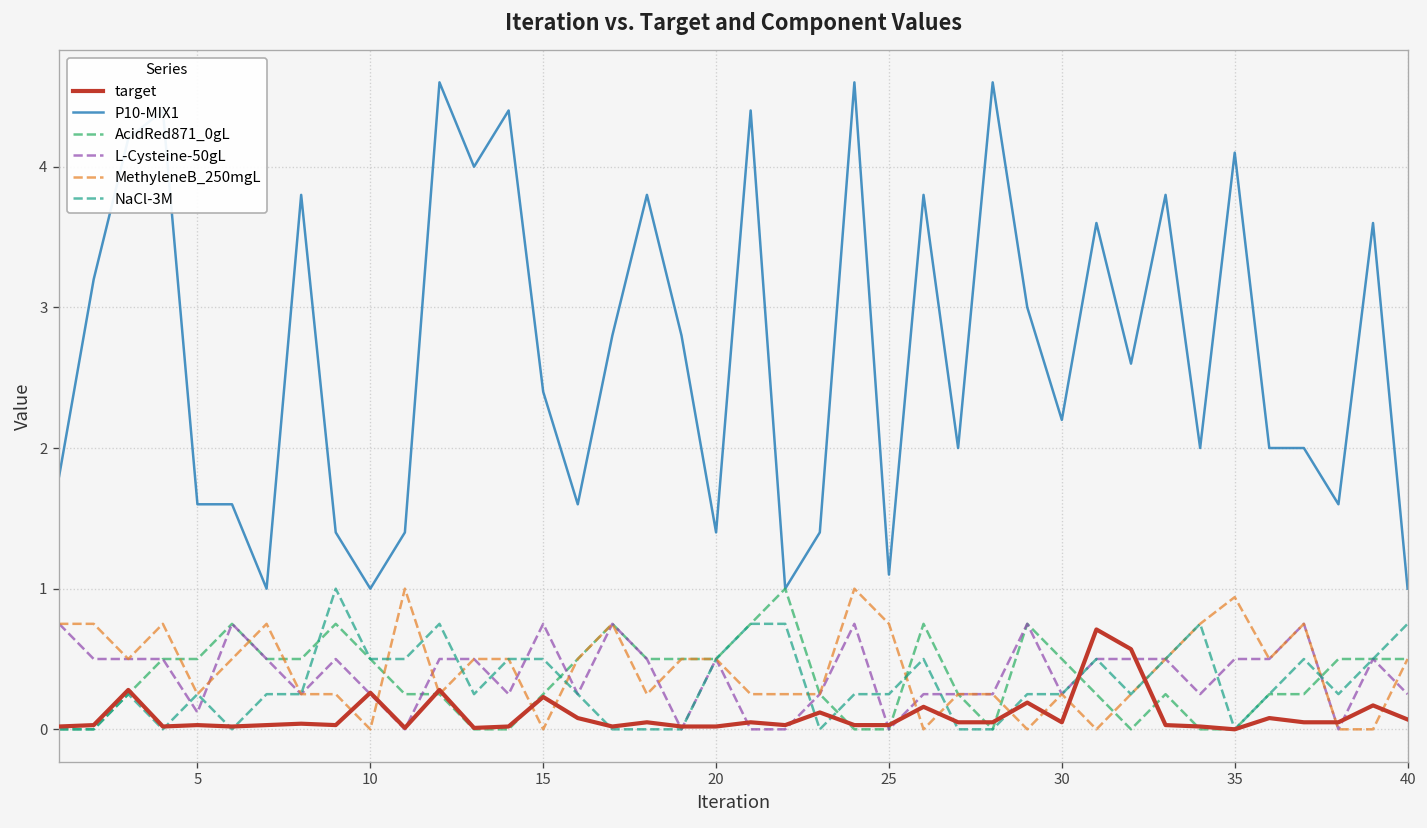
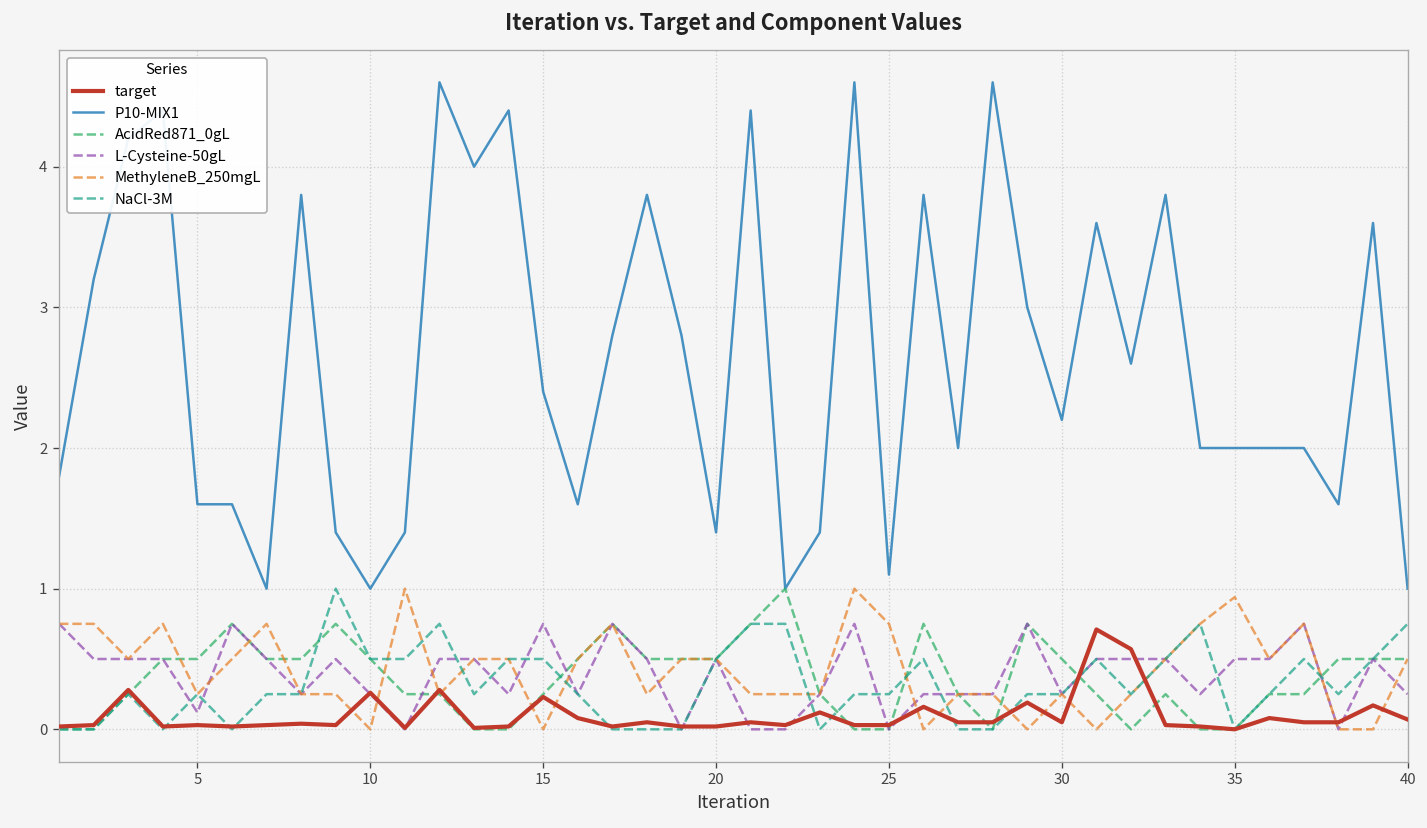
  {
    "target": {
      "5": 0.03,
      "20": 0.0,
      "25": 0.03,
      "30": 0.05,
      "40": 0.07
    },
    "P10-MIX1": {
      "5": 1.6,
      "10": 1.0,
      "15": 2.4,
      "20": 1.4,
      "25": 1.1,
      "30": 2.2,
-     "35": 4.1,
+     "35": 2.0,
      "40": 1.0
    },
    "L-Cysteine-50gL": {
      "5": 0.1,
      "15": 0.75,
      "35": 0.5,
      "40": 0.25
    },
    "MethyleneB_250mgL": {
      "10": 0.0,
      "15": 0.0,
      "25": 0.75,
      "35": 0.94
    }
  }
